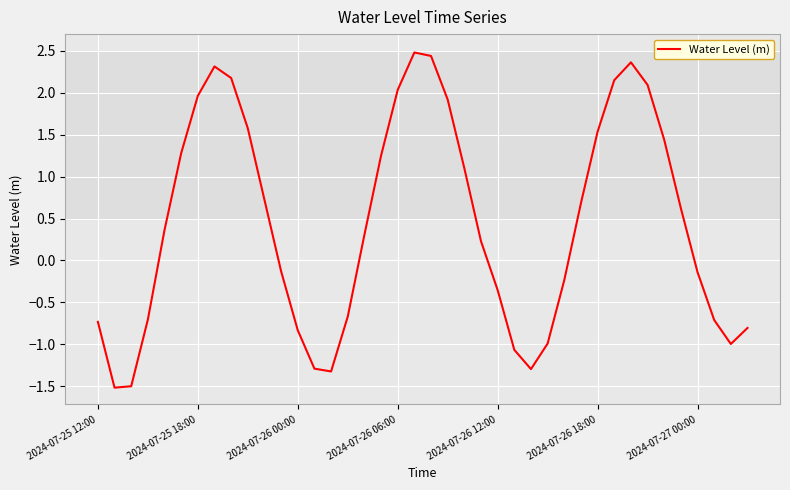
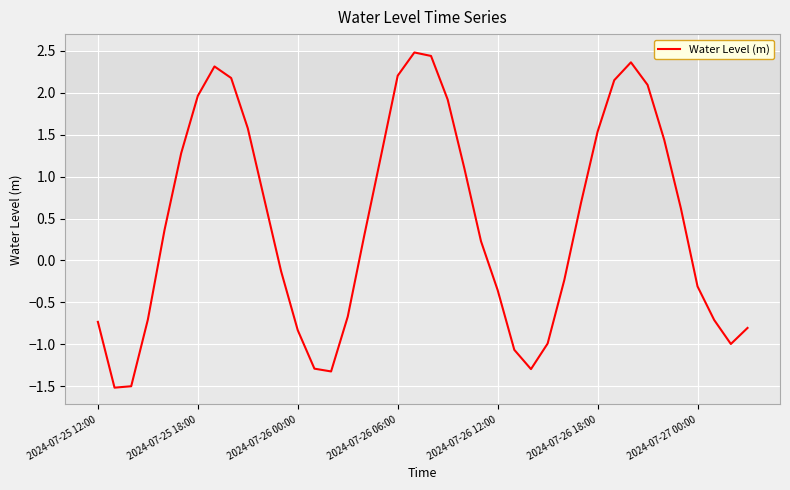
  {
    "2024-07-25 12:00": -0.7,
    "2024-07-25 18:00": 2.0,
    "2024-07-26 00:00": -0.8,
-   "2024-07-26 06:00": 2.0,
+   "2024-07-26 06:00": 2.2,
    "2024-07-26 12:00": -0.4,
    "2024-07-26 18:00": 1.5,
-   "2024-07-27 00:00": -0.1
+   "2024-07-27 00:00": -0.3
  }
